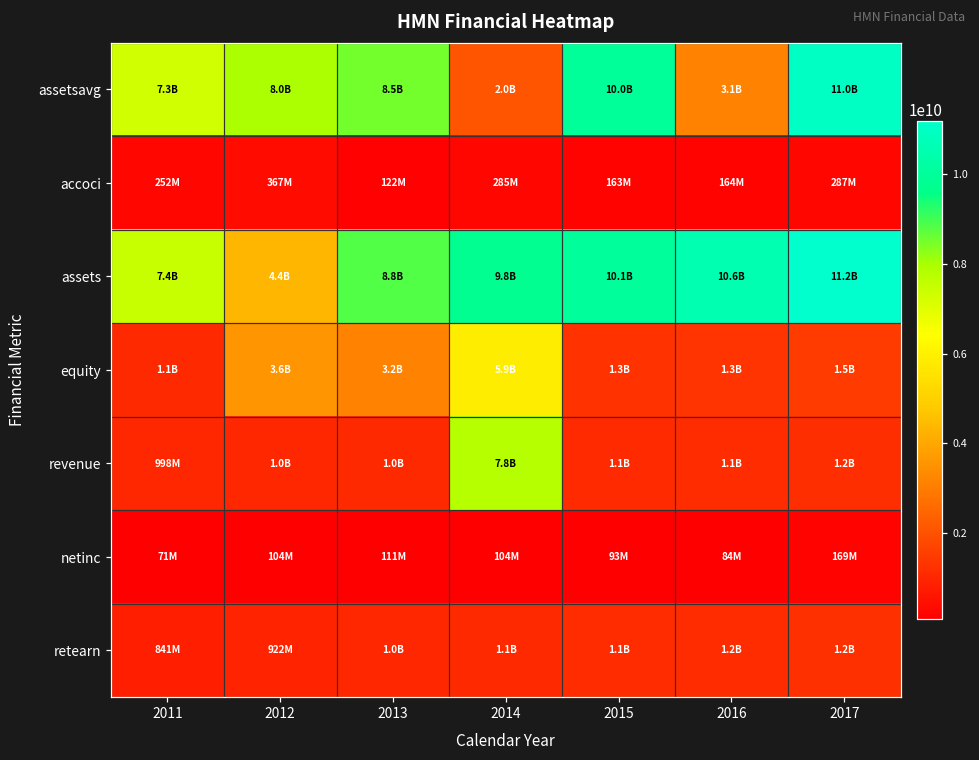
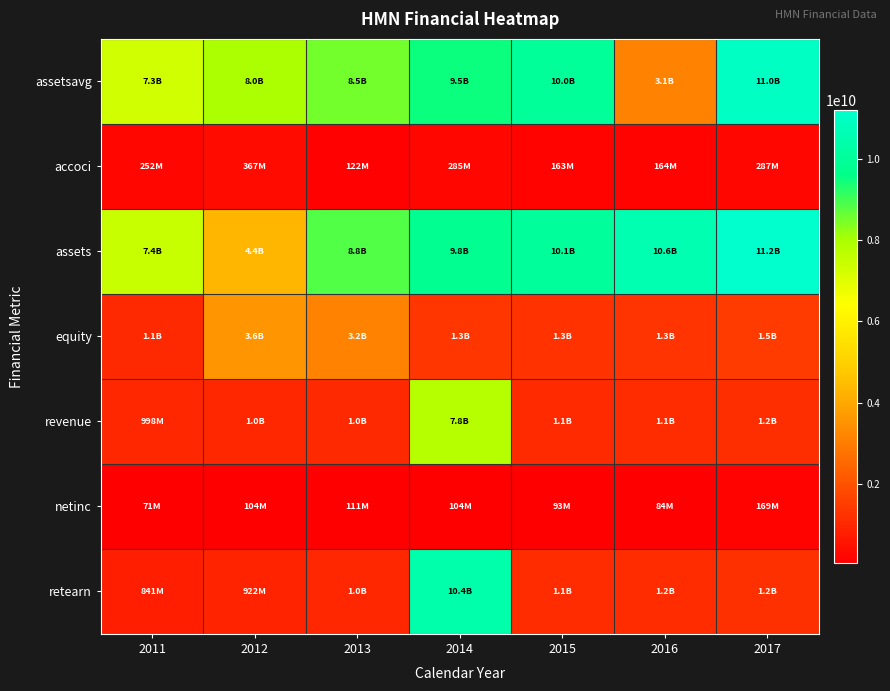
  {
    "assetsavg": {
      "2011": "7.3B",
      "2012": "8.0B",
      "2013": "8.5B",
-     "2014": "2.0B",
+     "2014": "9.5B",
      "2015": "10.0B",
      "2016": "3.1B",
      "2017": "11.0B"
    },
    "accoci": {
      "2011": "252M",
      "2012": "367M",
      "2013": "122M",
      "2014": "285M",
      "2015": "163M",
      "2016": "164M",
      "2017": "287M"
    },
    "assets": {
      "2011": "7.4B",
      "2012": "4.4B",
      "2013": "8.8B",
      "2014": "9.8B",
      "2015": "10.1B",
      "2016": "10.6B",
      "2017": "11.2B"
    },
    "equity": {
      "2011": "1.1B",
      "2012": "3.6B",
      "2013": "3.2B",
-     "2014": "5.9B",
+     "2014": "1.3B",
      "2015": "1.3B",
      "2016": "1.3B",
      "2017": "1.5B"
    },
    "revenue": {
      "2011": "998M",
      "2012": "1.0B",
      "2013": "1.0B",
      "2014": "7.8B",
      "2015": "1.1B",
      "2016": "1.1B",
      "2017": "1.2B"
    },
    "netinc": {
      "2011": "71M",
      "2012": "104M",
      "2013": "111M",
      "2014": "104M",
      "2015": "93M",
      "2016": "84M",
      "2017": "169M"
    },
    "retearn": {
      "2011": "841M",
      "2012": "922M",
      "2013": "1.0B",
-     "2014": "1.1B",
+     "2014": "10.4B",
      "2015": "1.1B",
      "2016": "1.2B",
      "2017": "1.2B"
    }
  }
